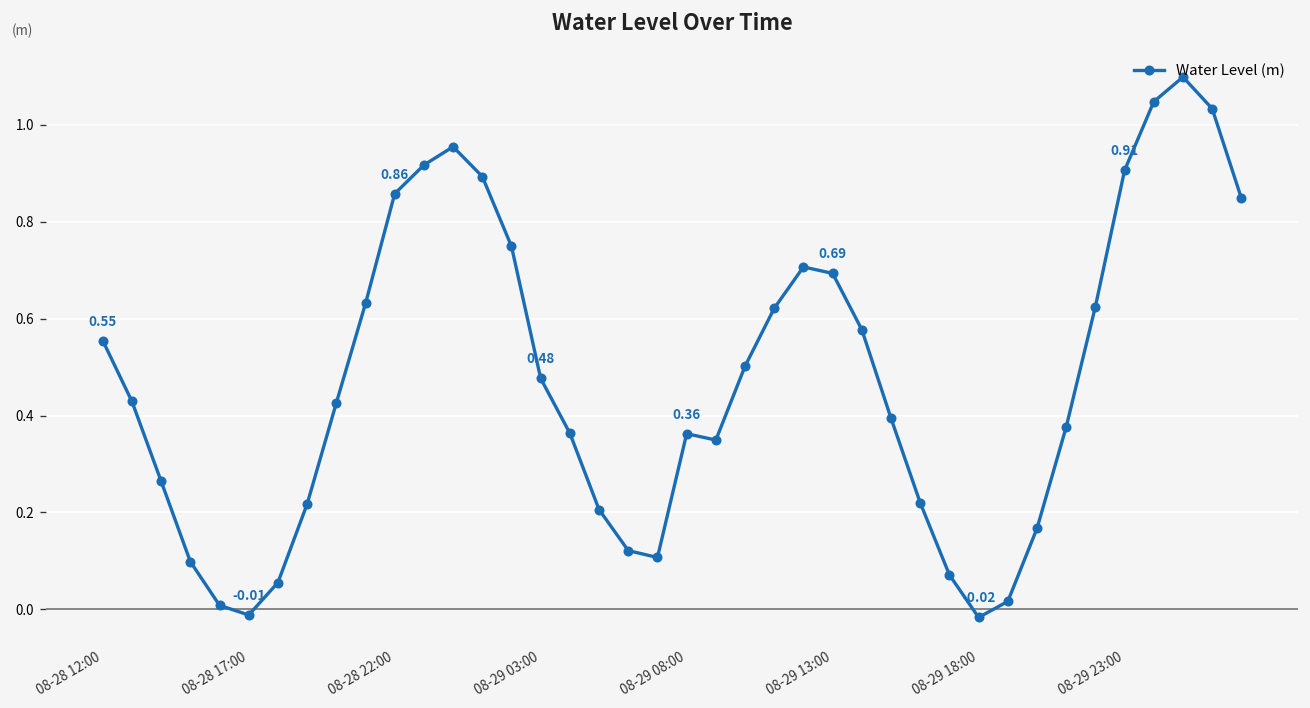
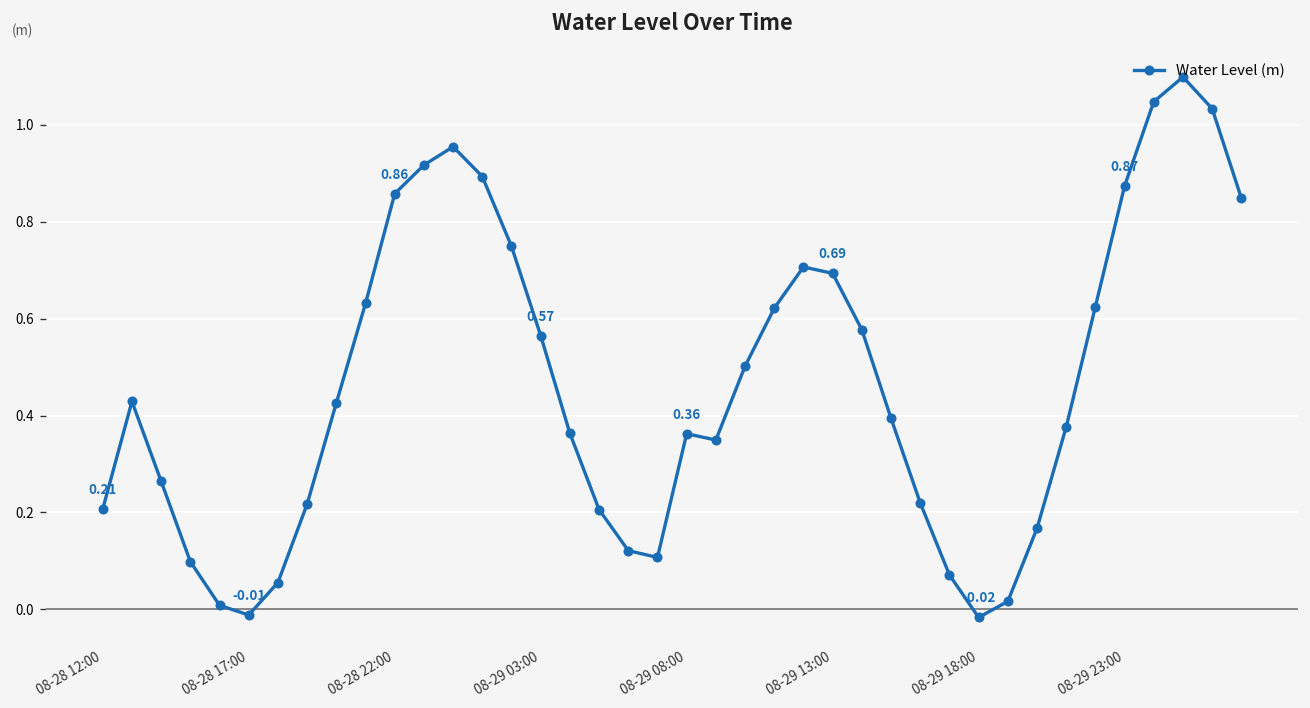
  {
-   "08-28 12:00": 0.55,
+   "08-28 12:00": 0.21,
    "08-28 17:00": -0.01,
    "08-28 22:00": 0.86,
-   "08-29 03:00": 0.48,
+   "08-29 03:00": 0.57,
    "08-29 08:00": 0.36,
    "08-29 13:00": 0.69,
    "08-29 18:00": -0.02,
-   "08-29 23:00": 0.91
+   "08-29 23:00": 0.87
  }
